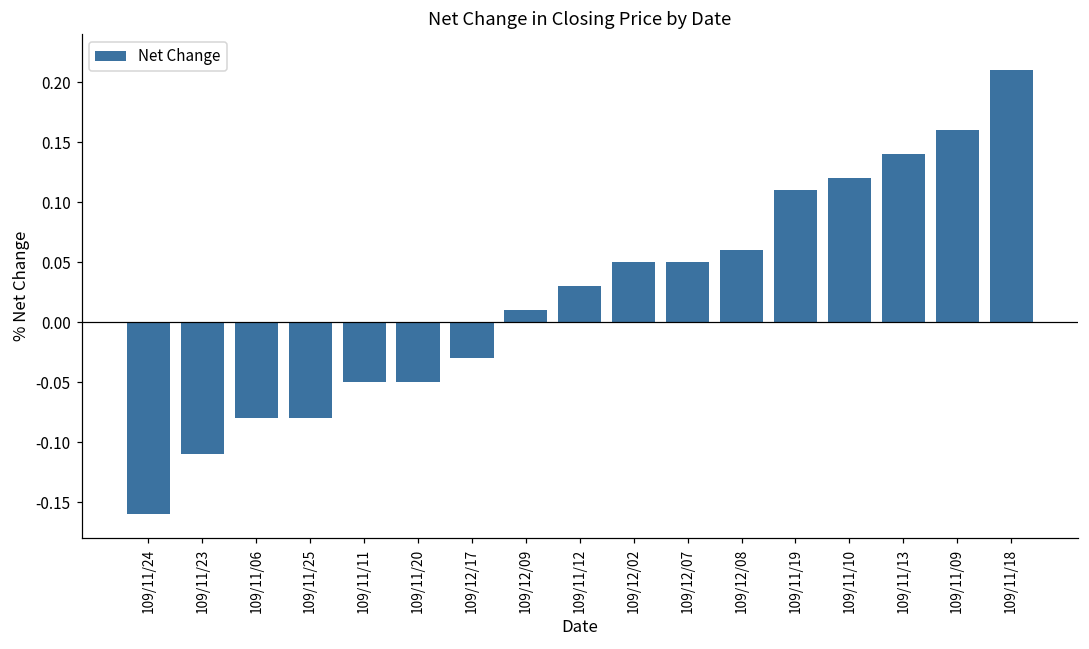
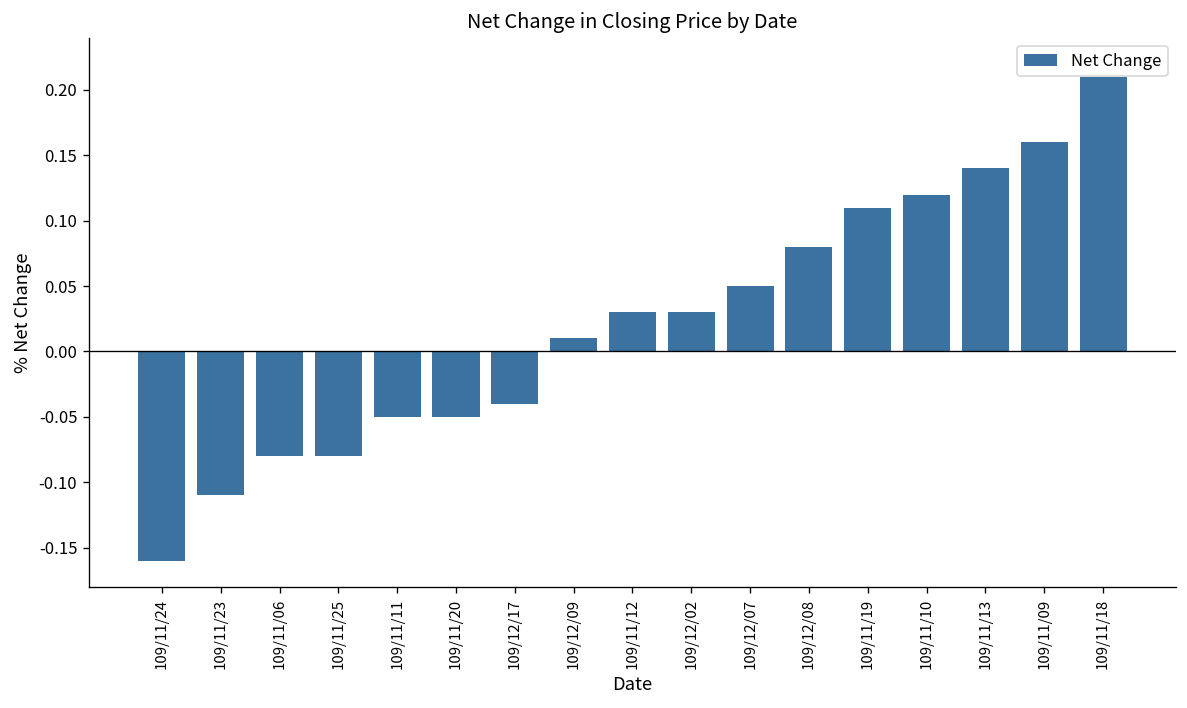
  {
    "109/11/24": -0.16,
    "109/11/23": -0.11,
    "109/11/06": -0.08,
    "109/11/25": -0.08,
    "109/11/11": -0.05,
    "109/11/20": -0.05,
-   "109/12/17": -0.03,
+   "109/12/17": -0.04,
    "109/12/09": 0.01,
    "109/11/12": 0.03,
-   "109/12/02": 0.05,
+   "109/12/02": 0.03,
    "109/12/07": 0.05,
-   "109/12/08": 0.06,
+   "109/12/08": 0.08,
    "109/11/19": 0.11,
    "109/11/10": 0.12,
    "109/11/13": 0.14,
    "109/11/09": 0.16,
    "109/11/18": 0.21
  }
